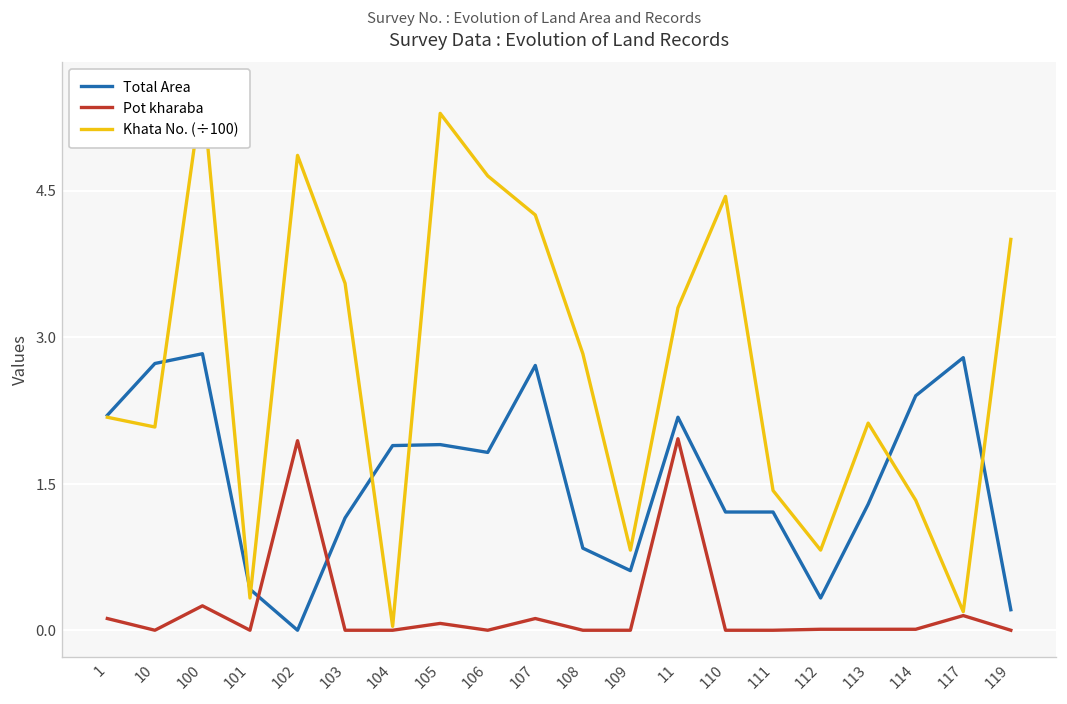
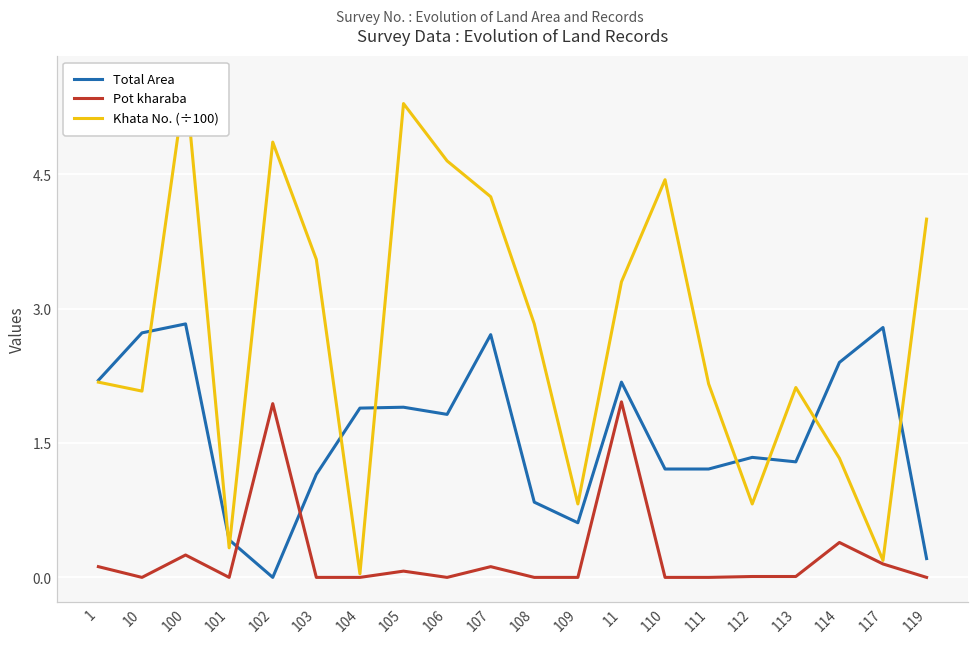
  {
    "Total Area": {
      "10": 2.7,
      "100": 2.8,
      "101": 0.4,
      "102": 0.0,
      "103": 1.2,
      "104": 1.9,
      "105": 1.9,
      "106": 1.8,
      "107": 2.7,
      "108": 0.8,
      "109": 0.6,
      "11": 2.2,
      "110": 1.2,
      "111": 1.2,
-     "112": 0.3,
+     "112": 1.3,
      "113": 1.3,
      "114": 2.4,
      "117": 2.8,
      "119": 0.2
    },
    "Pot kharaba": {
      "1": 0.1,
      "10": 0.0,
      "100": 0.3,
      "101": 0.0,
      "102": 1.9,
      "103": 0.0,
      "104": 0.0,
      "105": 0.1,
      "106": 0.0,
      "107": 0.1,
      "108": 0.0,
      "109": 0.0,
      "11": 2.0,
      "110": 0.0,
      "111": 0.0,
      "112": 0.0,
      "113": 0.0,
-     "114": 0.0,
+     "114": 0.4,
      "117": 0.2,
      "119": 0.0
    },
    "Khata No. (÷100)": {
      "10": 2.1,
      "101": 0.3,
      "102": 4.9,
      "103": 3.6,
      "104": 0.0,
      "105": 5.3,
      "106": 4.7,
      "107": 4.3,
      "108": 2.8,
      "109": 0.8,
      "11": 3.3,
      "110": 4.4,
-     "111": 1.4,
+     "111": 2.2,
      "112": 0.8,
      "113": 2.1,
      "114": 1.3,
      "117": 0.2,
      "119": 4.0
    }
  }
